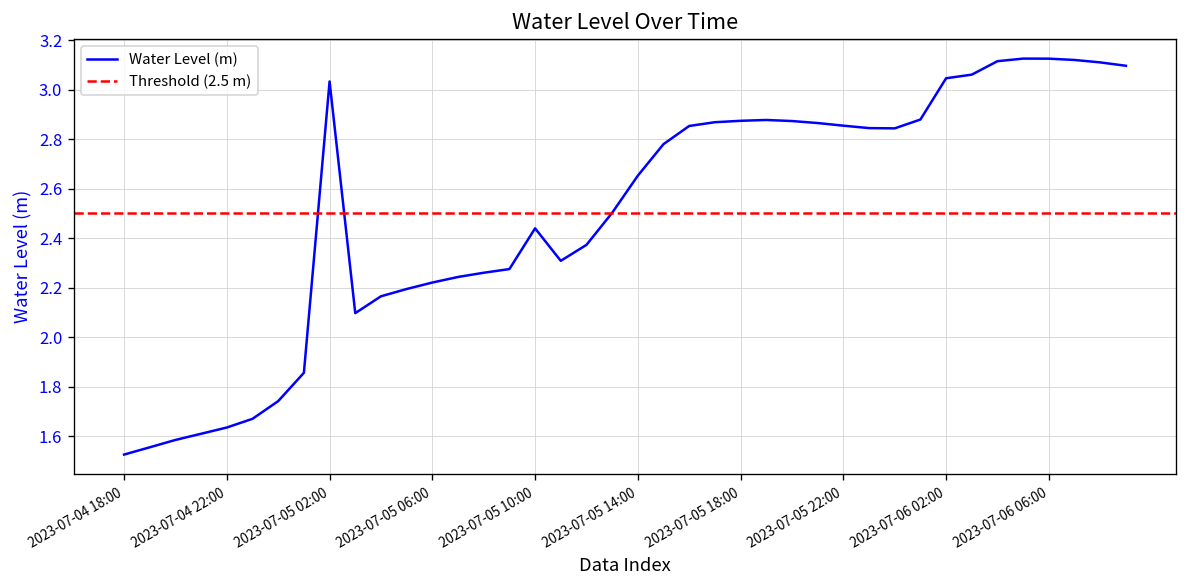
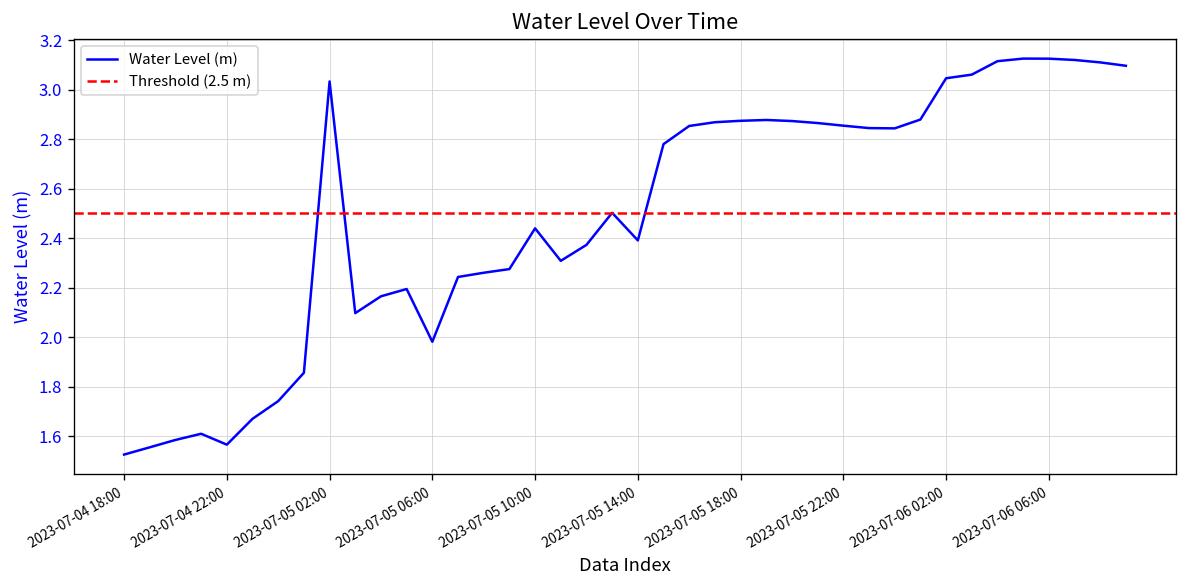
  {
    "2023-07-04 18:00": 1.53,
-   "2023-07-04 22:00": 1.63,
+   "2023-07-04 22:00": 1.57,
    "2023-07-05 02:00": 3.03,
-   "2023-07-05 06:00": 2.22,
+   "2023-07-05 06:00": 1.98,
    "2023-07-05 10:00": 2.44,
-   "2023-07-05 14:00": 2.65,
+   "2023-07-05 14:00": 2.39,
    "2023-07-05 18:00": 2.87,
    "2023-07-05 22:00": 2.85,
    "2023-07-06 02:00": 3.05,
    "2023-07-06 06:00": 3.13
  }
